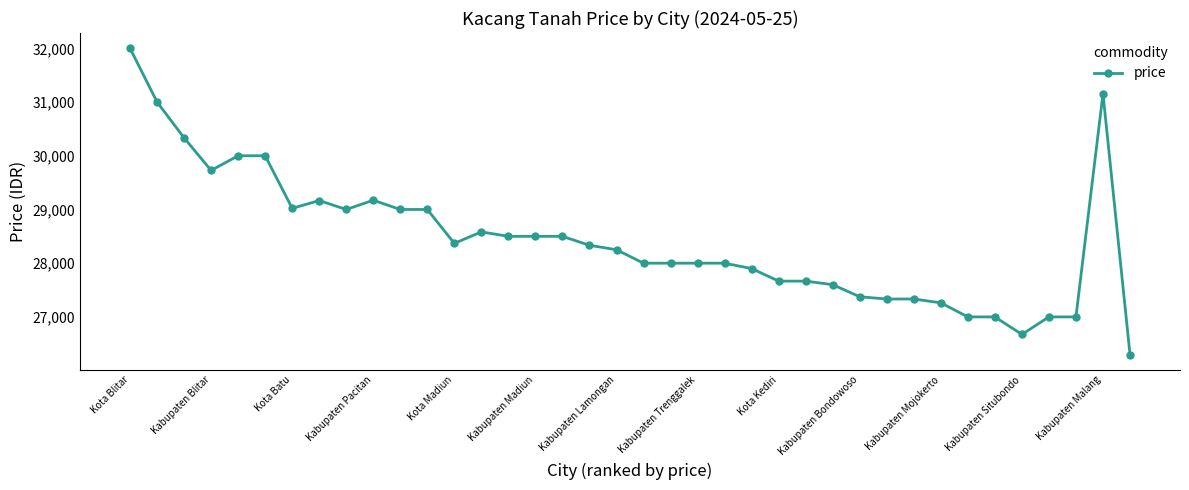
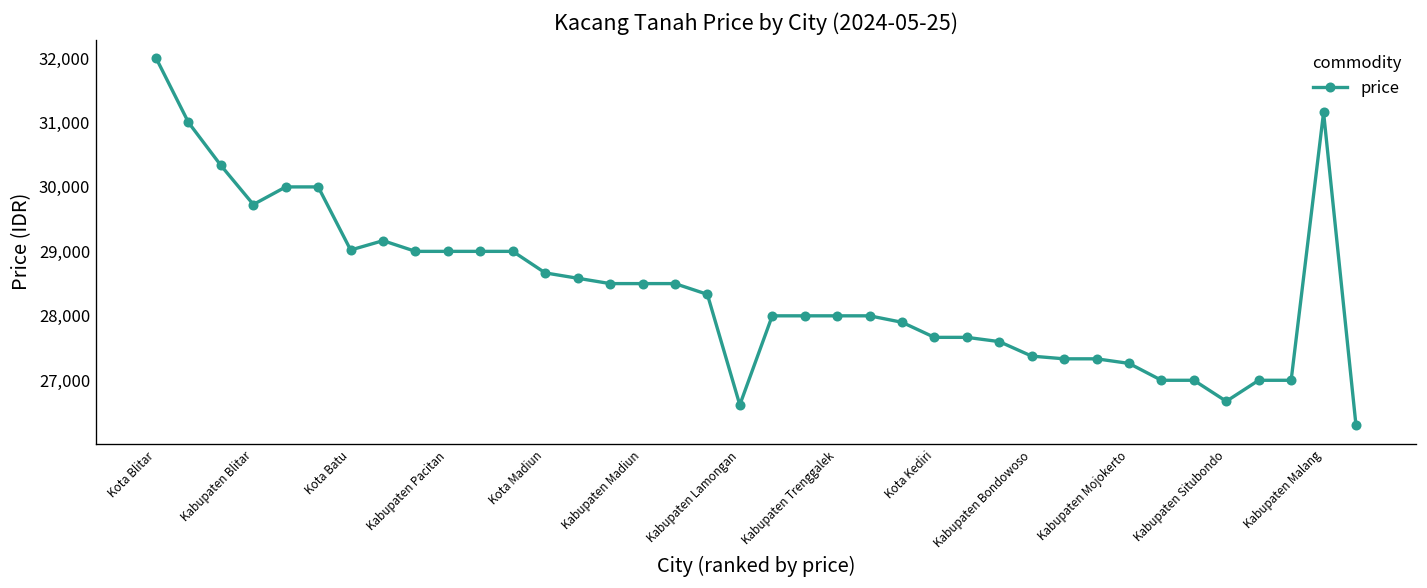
  {
    "Kota Blitar": "32,000",
    "Kabupaten Blitar": "29,700",
    "Kota Batu": "29,000",
-   "Kabupaten Pacitan": "29,200",
-   "Kota Madiun": "28,400",
+   "Kabupaten Pacitan": "29,000",
+   "Kota Madiun": "28,700",
    "Kabupaten Madiun": "28,500",
-   "Kabupaten Lamongan": "28,300",
+   "Kabupaten Lamongan": "26,600",
    "Kabupaten Trenggalek": "28,000",
    "Kota Kediri": "27,700",
    "Kabupaten Bondowoso": "27,400",
    "Kabupaten Mojokerto": "27,300",
    "Kabupaten Situbondo": "26,700",
    "Kabupaten Malang": "31,200"
  }
